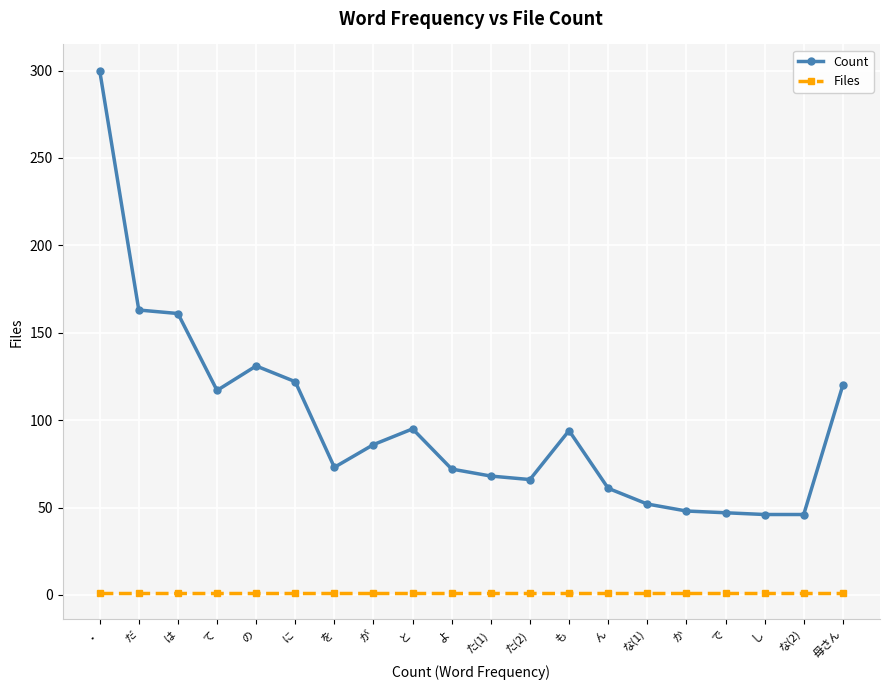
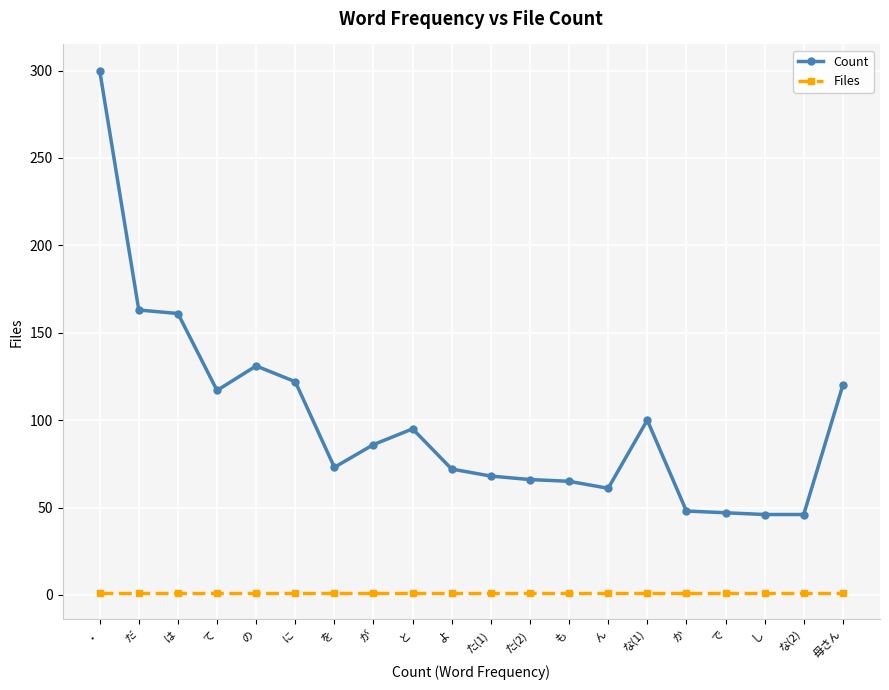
  {
    "Count": {
      "・": 300,
      "だ": 163,
      "は": 161,
      "て": 117,
      "の": 131,
      "に": 122,
      "を": 73,
      "が": 86,
      "と": 95,
      "よ": 72,
      "た(1)": 68,
      "た(2)": 66,
-     "も": 94,
+     "も": 65,
      "ん": 61,
-     "な(1)": 52,
+     "な(1)": 100,
      "か": 48,
      "で": 47,
      "し": 46,
      "な(2)": 46,
      "母さん": 120
    },
    "Files": {
      "・": 1,
      "だ": 1,
      "は": 1,
      "て": 1,
      "の": 1,
      "に": 1,
      "を": 1,
      "が": 1,
      "と": 1,
      "よ": 1,
      "た(1)": 1,
      "た(2)": 1,
      "も": 1,
      "ん": 1,
      "な(1)": 1,
      "か": 1,
      "で": 1,
      "し": 1,
      "な(2)": 1,
      "母さん": 1
    }
  }
